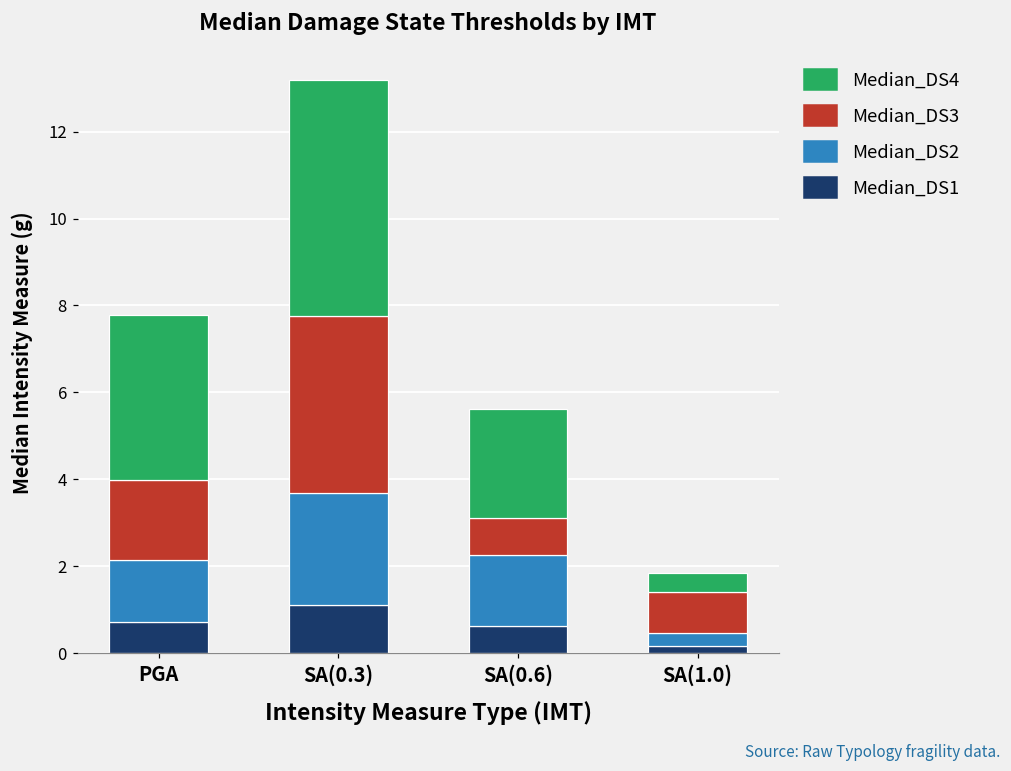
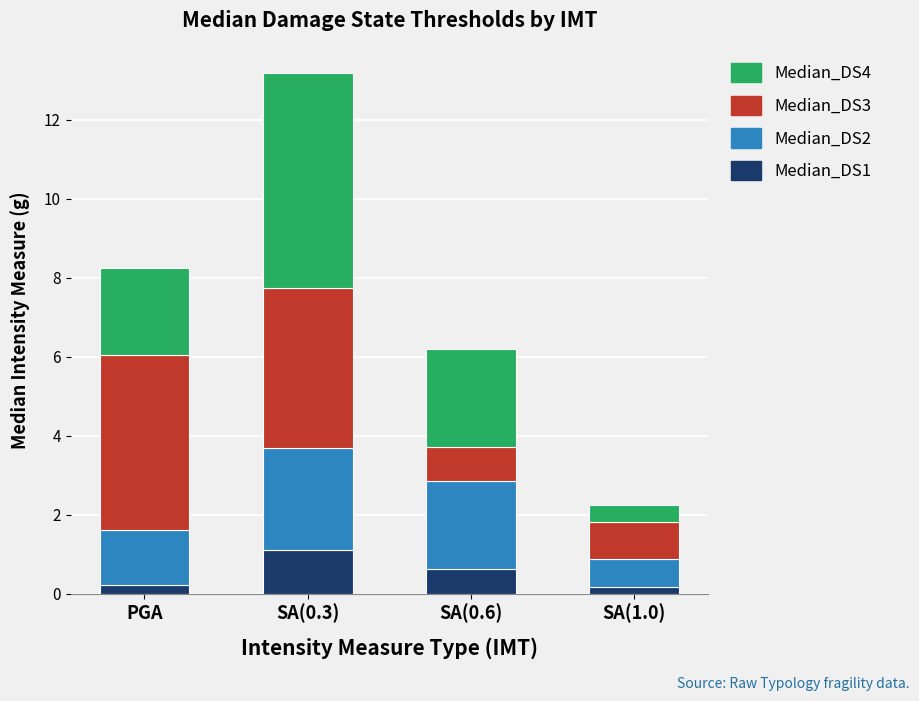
  {
    "Median_DS1": {
-     "PGA": 0.7,
+     "PGA": 0.2,
      "SA(0.3)": 1.1,
      "SA(0.6)": 0.6,
      "SA(1.0)": 0.2
    },
    "Median_DS2": {
      "PGA": 1.4,
      "SA(0.3)": 2.6,
-     "SA(0.6)": 1.7,
-     "SA(1.0)": 0.3
+     "SA(0.6)": 2.2,
+     "SA(1.0)": 0.7
    },
    "Median_DS3": {
-     "PGA": 1.9,
+     "PGA": 4.4,
      "SA(0.3)": 4.1,
      "SA(0.6)": 0.8,
      "SA(1.0)": 0.9
    },
    "Median_DS4": {
-     "PGA": 3.8,
+     "PGA": 2.2,
      "SA(0.3)": 5.4,
      "SA(0.6)": 2.5,
      "SA(1.0)": 0.4
    }
  }
